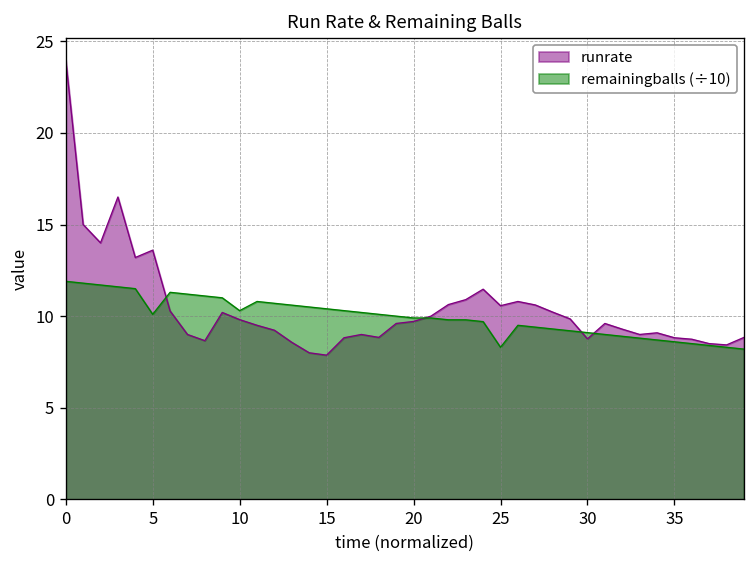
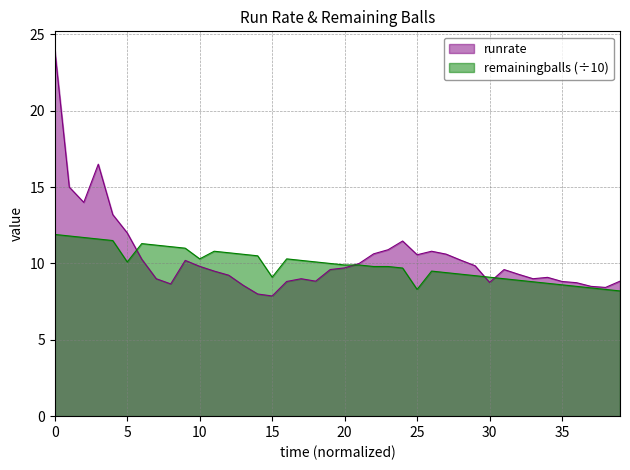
  {
    "runrate": {
      "0": 24.0,
-     "5": 13.6,
+     "5": 12.0,
      "10": 9.8,
      "15": 7.9,
      "20": 9.7,
      "25": 10.6,
      "30": 8.8,
      "35": 8.8
    },
    "remainingballs (÷10)": {
      "0": 11.9,
      "5": 10.1,
      "10": 10.3,
-     "15": 10.4,
+     "15": 9.1,
      "20": 9.9,
      "25": 8.3,
      "30": 9.1,
      "35": 8.6
    }
  }
